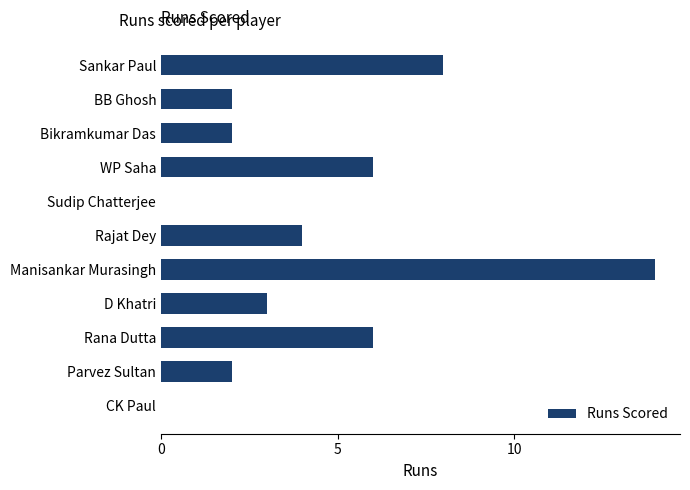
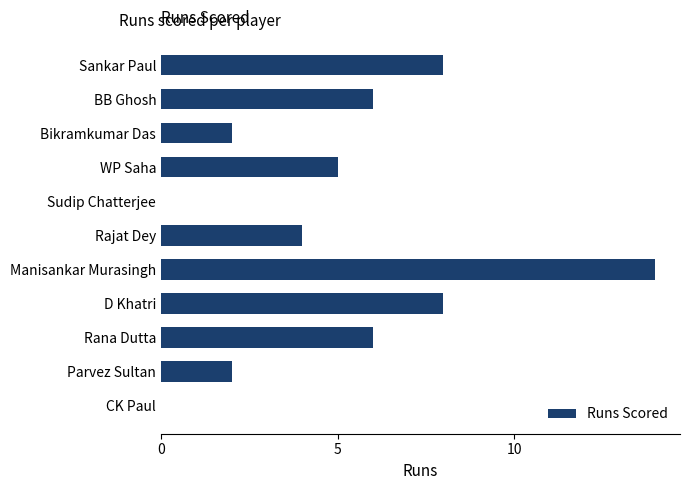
  {
    "Sankar Paul": 8,
-   "BB Ghosh": 2,
+   "BB Ghosh": 6,
    "Bikramkumar Das": 2,
-   "WP Saha": 6,
+   "WP Saha": 5,
    "Sudip Chatterjee": 0,
    "Rajat Dey": 4,
    "Manisankar Murasingh": 14,
-   "D Khatri": 3,
+   "D Khatri": 8,
    "Rana Dutta": 6,
    "Parvez Sultan": 2,
    "CK Paul": 0
  }
